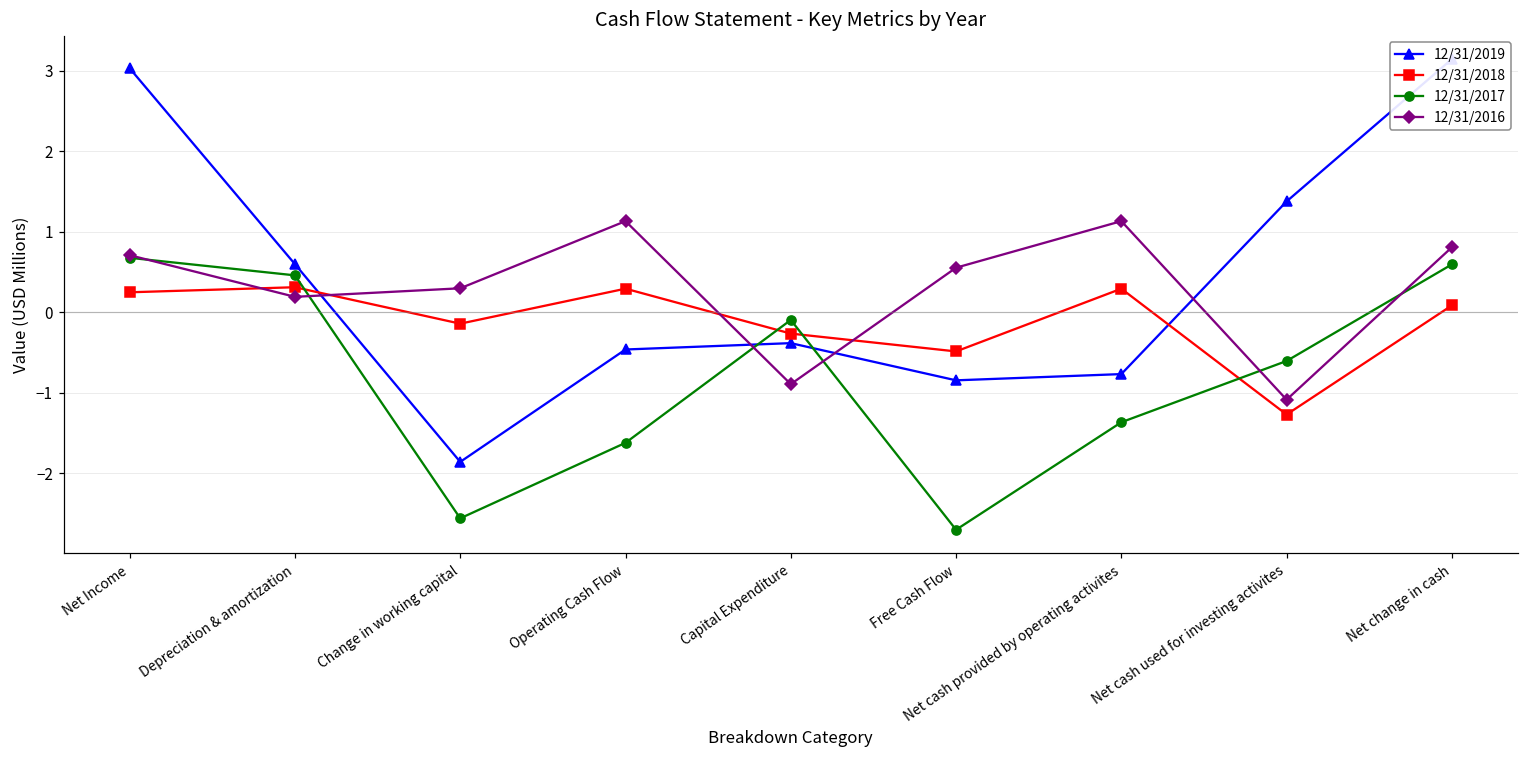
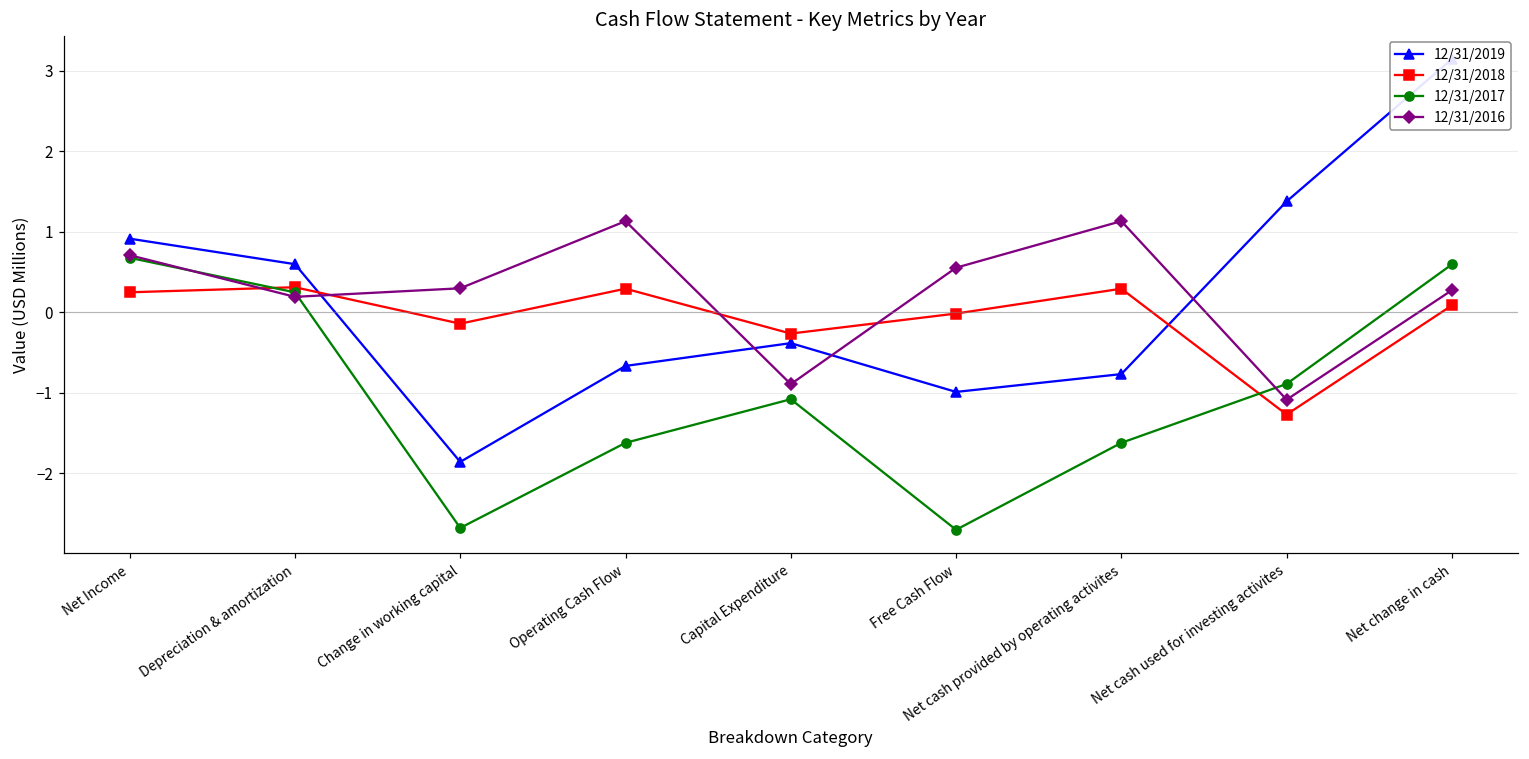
  {
    "12/31/2019": {
-     "Net Income": 3.0,
+     "Net Income": 0.9,
      "Depreciation & amortization": 0.6,
      "Change in working capital": -1.9,
-     "Operating Cash Flow": -0.5,
+     "Operating Cash Flow": -0.7,
      "Capital Expenditure": -0.4,
-     "Free Cash Flow": -0.8,
+     "Free Cash Flow": -1.0,
      "Net cash provided by operating activites": -0.8,
      "Net cash used for investing activites": 1.4
    },
    "12/31/2018": {
      "Net Income": 0.2,
      "Depreciation & amortization": 0.3,
      "Change in working capital": -0.1,
      "Operating Cash Flow": 0.3,
      "Capital Expenditure": -0.3,
-     "Free Cash Flow": -0.5,
+     "Free Cash Flow": 0.0,
      "Net cash provided by operating activites": 0.3,
      "Net cash used for investing activites": -1.3,
      "Net change in cash": 0.1
    },
    "12/31/2017": {
-     "Depreciation & amortization": 0.5,
-     "Change in working capital": -2.6,
+     "Depreciation & amortization": 0.2,
+     "Change in working capital": -2.7,
      "Operating Cash Flow": -1.6,
-     "Capital Expenditure": -0.1,
+     "Capital Expenditure": -1.1,
      "Free Cash Flow": -2.7,
-     "Net cash provided by operating activites": -1.4,
-     "Net cash used for investing activites": -0.6,
+     "Net cash provided by operating activites": -1.6,
+     "Net cash used for investing activites": -0.9,
      "Net change in cash": 0.6
    },
    "12/31/2016": {
      "Depreciation & amortization": 0.2,
      "Change in working capital": 0.3,
      "Operating Cash Flow": 1.1,
      "Capital Expenditure": -0.9,
      "Free Cash Flow": 0.6,
      "Net cash provided by operating activites": 1.1,
      "Net cash used for investing activites": -1.1,
-     "Net change in cash": 0.8
+     "Net change in cash": 0.3
    }
  }
